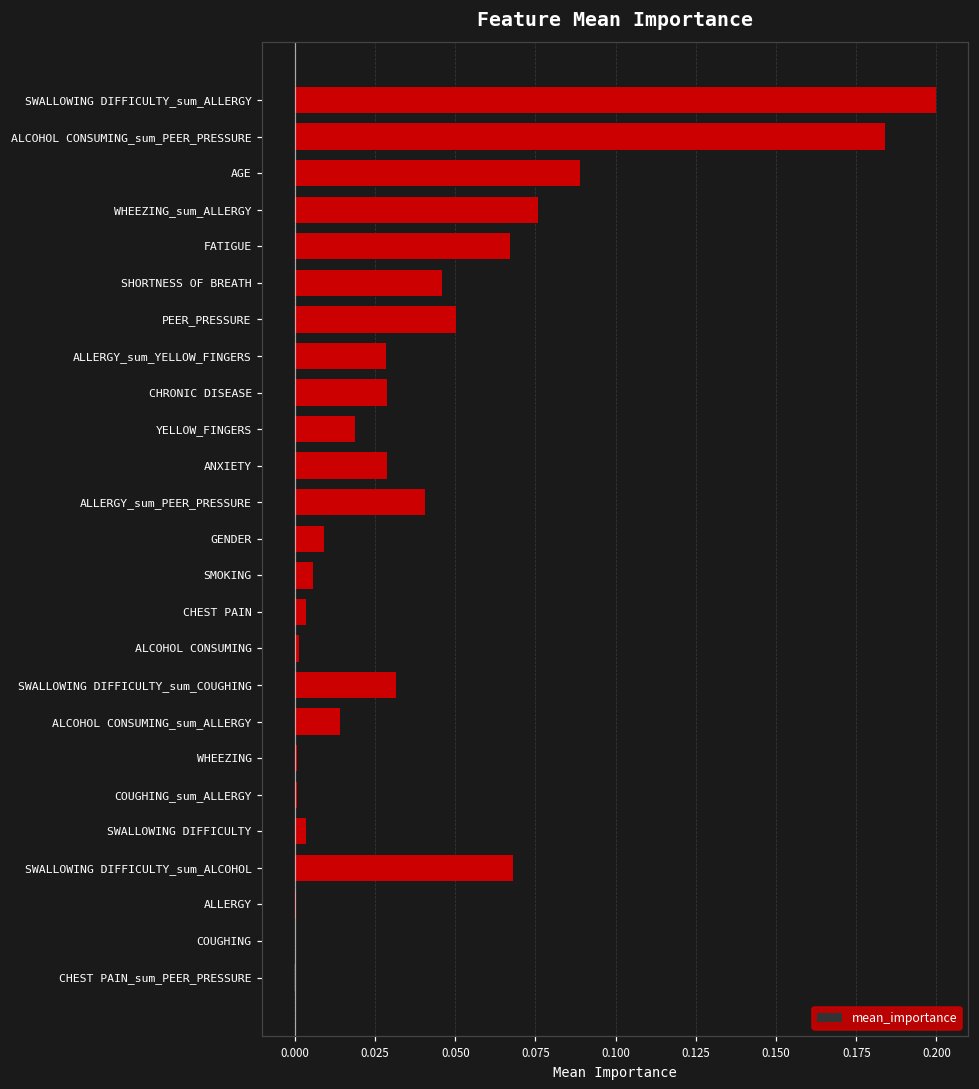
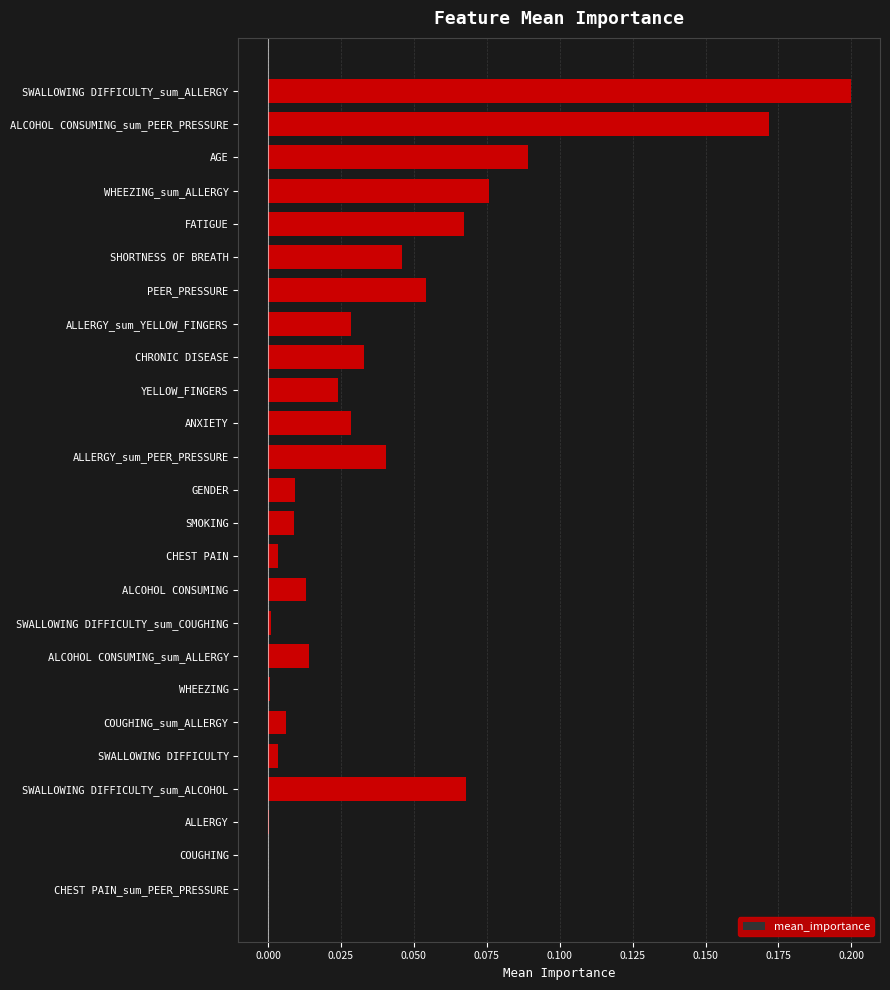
  {
    "SWALLOWING DIFFICULTY_sum_ALLERGY": 0.200,
-   "ALCOHOL CONSUMING_sum_PEER_PRESSURE": 0.184,
+   "ALCOHOL CONSUMING_sum_PEER_PRESSURE": 0.172,
    "AGE": 0.089,
    "WHEEZING_sum_ALLERGY": 0.076,
    "FATIGUE": 0.067,
    "SHORTNESS OF BREATH": 0.046,
-   "PEER_PRESSURE": 0.050,
+   "PEER_PRESSURE": 0.054,
    "ALLERGY_sum_YELLOW_FINGERS": 0.028,
-   "CHRONIC DISEASE": 0.029,
-   "YELLOW_FINGERS": 0.019,
+   "CHRONIC DISEASE": 0.033,
+   "YELLOW_FINGERS": 0.024,
    "ANXIETY": 0.029,
    "ALLERGY_sum_PEER_PRESSURE": 0.040,
    "GENDER": 0.009,
-   "SMOKING": 0.006,
+   "SMOKING": 0.009,
    "CHEST PAIN": 0.003,
-   "ALCOHOL CONSUMING": 0.001,
-   "SWALLOWING DIFFICULTY_sum_COUGHING": 0.032,
+   "ALCOHOL CONSUMING": 0.013,
+   "SWALLOWING DIFFICULTY_sum_COUGHING": 0.001,
    "ALCOHOL CONSUMING_sum_ALLERGY": 0.014,
-   "COUGHING_sum_ALLERGY": 0.001,
+   "COUGHING_sum_ALLERGY": 0.006,
    "SWALLOWING DIFFICULTY": 0.003,
    "SWALLOWING DIFFICULTY_sum_ALCOHOL": 0.068
  }
